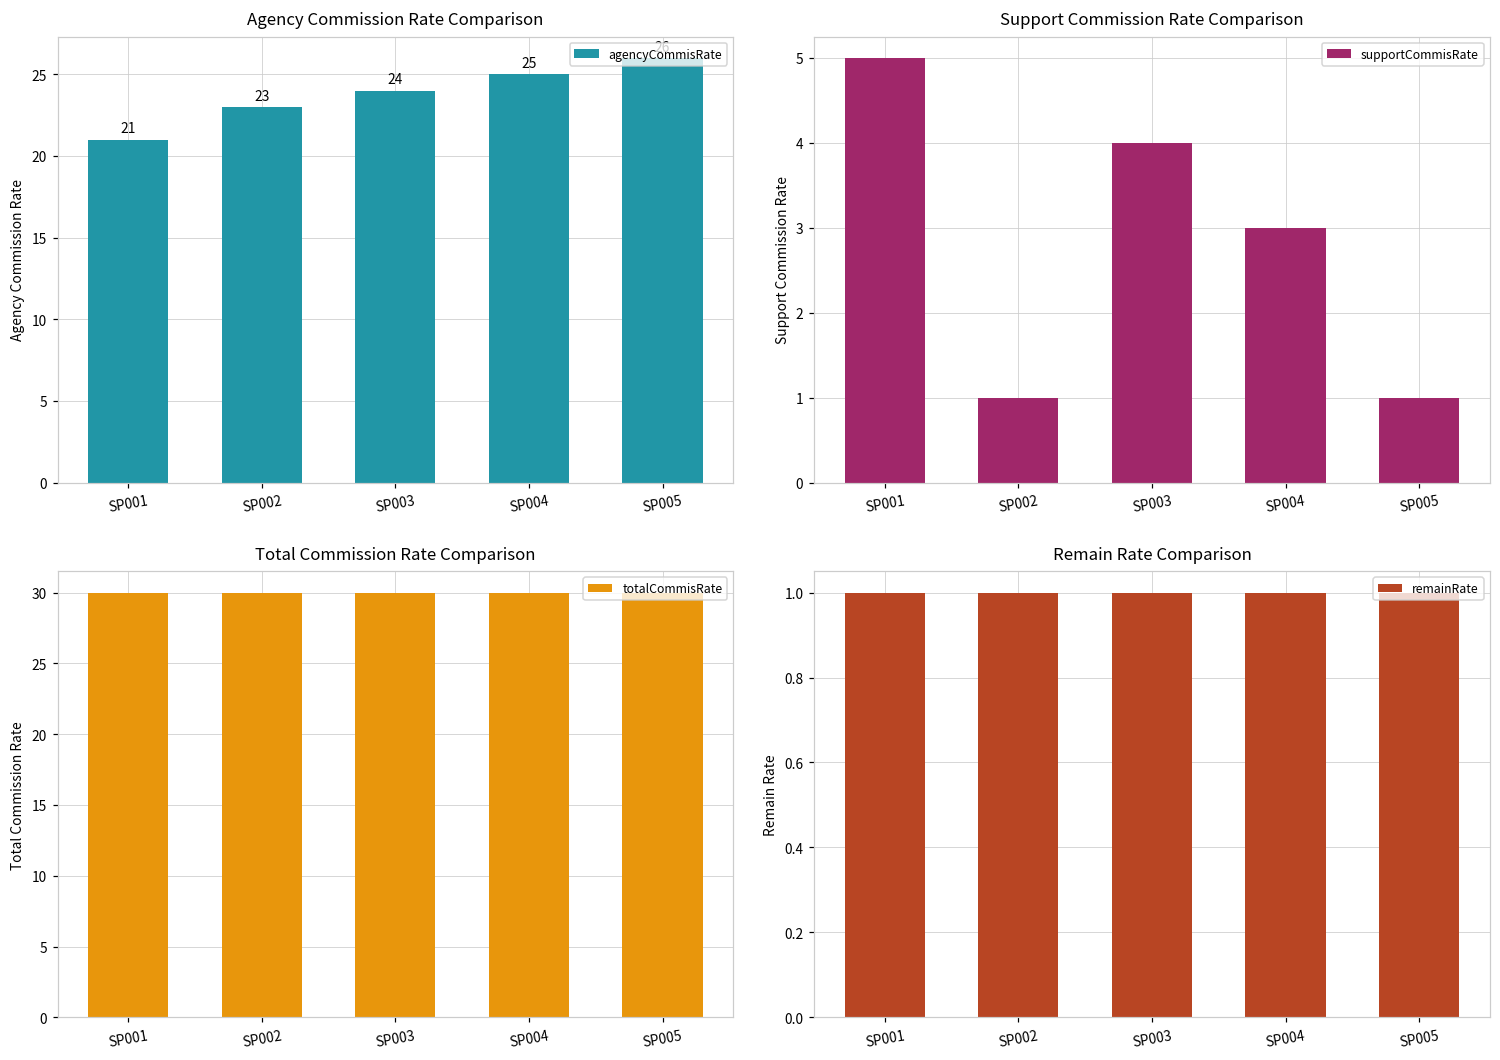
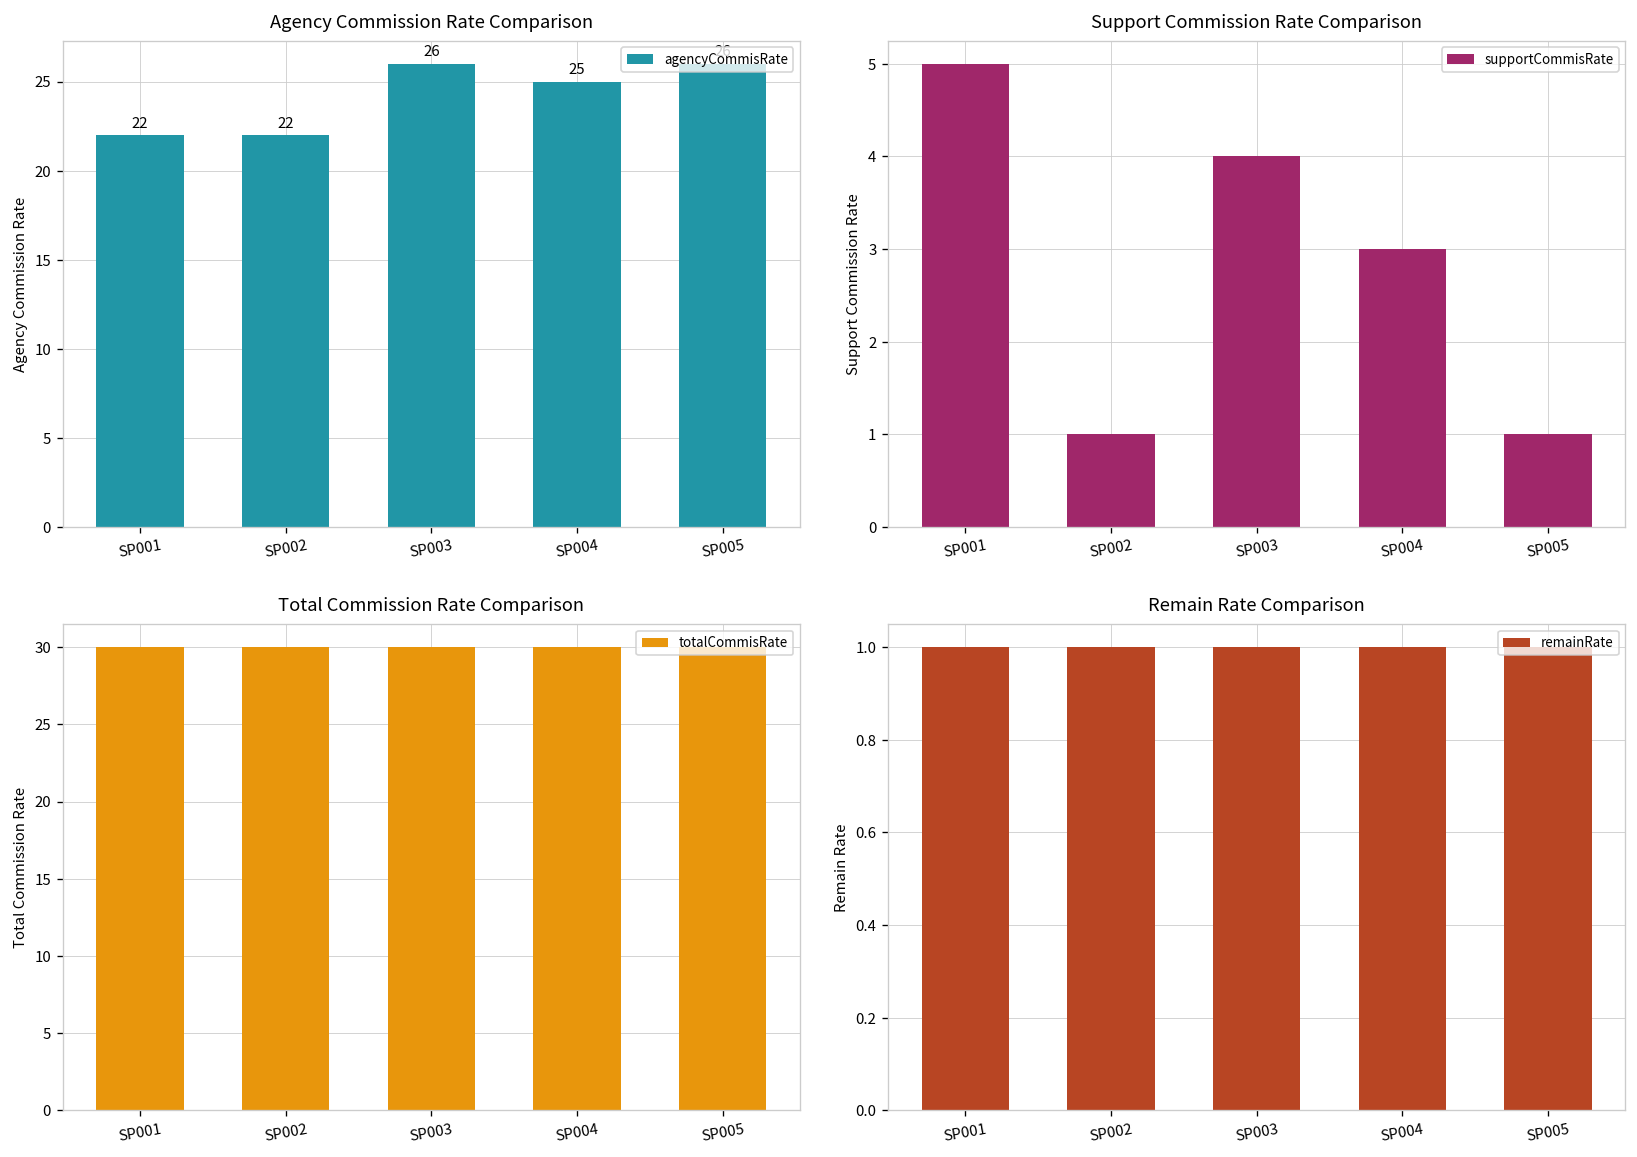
  {
    "Agency Commission Rate Comparison": {
-     "SP001": 21,
-     "SP002": 23,
-     "SP003": 24,
+     "SP001": 22,
+     "SP002": 22,
+     "SP003": 26,
      "SP004": 25
    },
    "Support Commission Rate Comparison": {
      "SP001": 5.0,
      "SP002": 1.0,
      "SP003": 4.0,
      "SP004": 3.0,
      "SP005": 1.0
    },
    "Total Commission Rate Comparison": {
      "SP001": 30.0,
      "SP002": 30.0,
      "SP003": 30.0,
      "SP004": 30.0
    },
    "Remain Rate Comparison": {
      "SP001": 1.00,
      "SP002": 1.00,
      "SP003": 1.00,
      "SP004": 1.00
    }
  }
